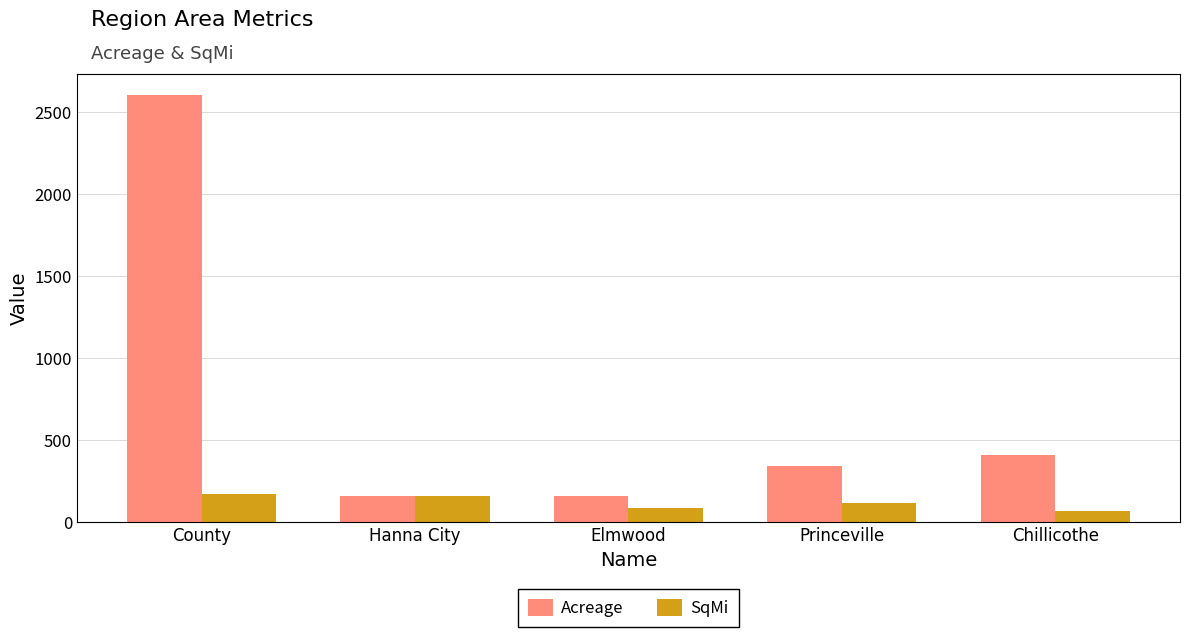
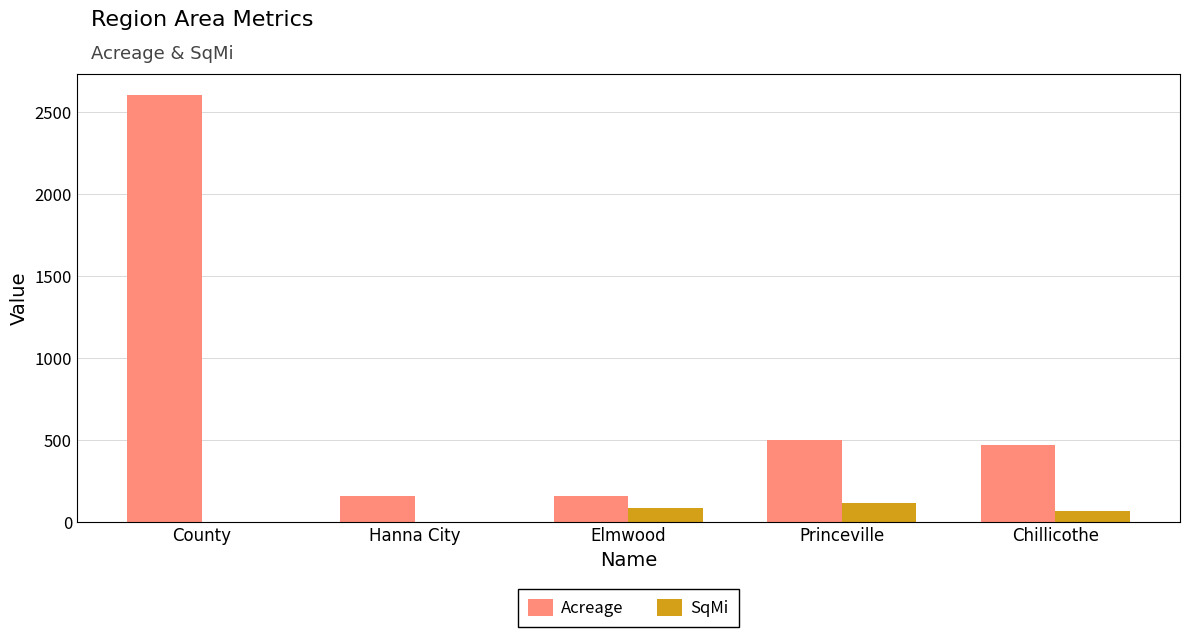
  {
    "Acreage": {
      "County": 2600,
      "Hanna City": 160,
      "Elmwood": 160,
-     "Princeville": 340,
-     "Chillicothe": 410
+     "Princeville": 500,
+     "Chillicothe": 470
    },
    "SqMi": {
-     "County": 170,
-     "Hanna City": 160,
+     "County": 0,
+     "Hanna City": 0,
      "Elmwood": 90,
      "Princeville": 120,
      "Chillicothe": 70
    }
  }
